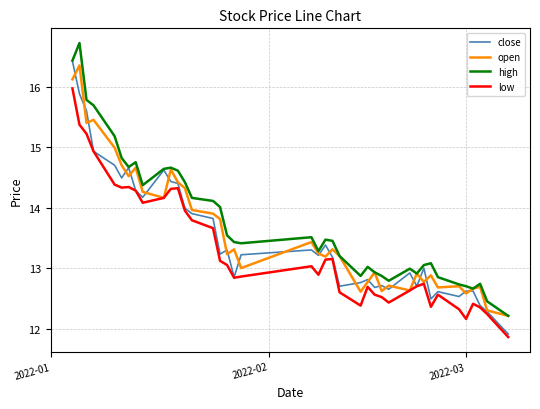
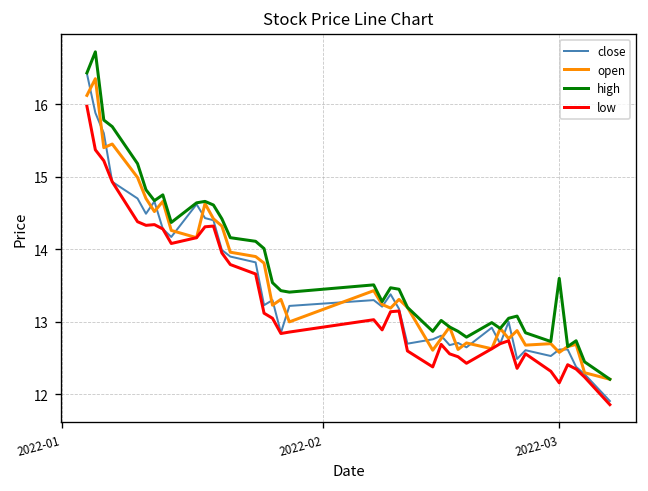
  {
    "high": {
-     "2022-03": 12.7
+     "2022-03": 13.6
    },
    "low": {
      "2022-03": 12.2
    }
  }
